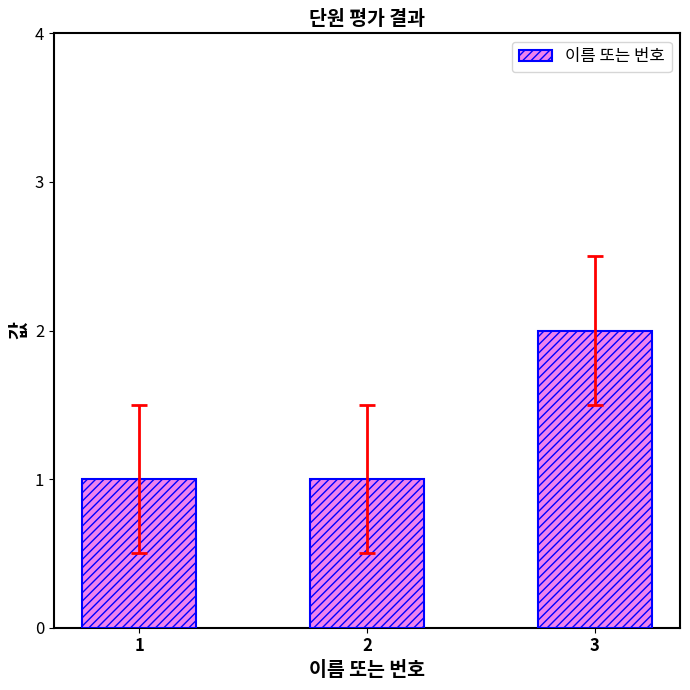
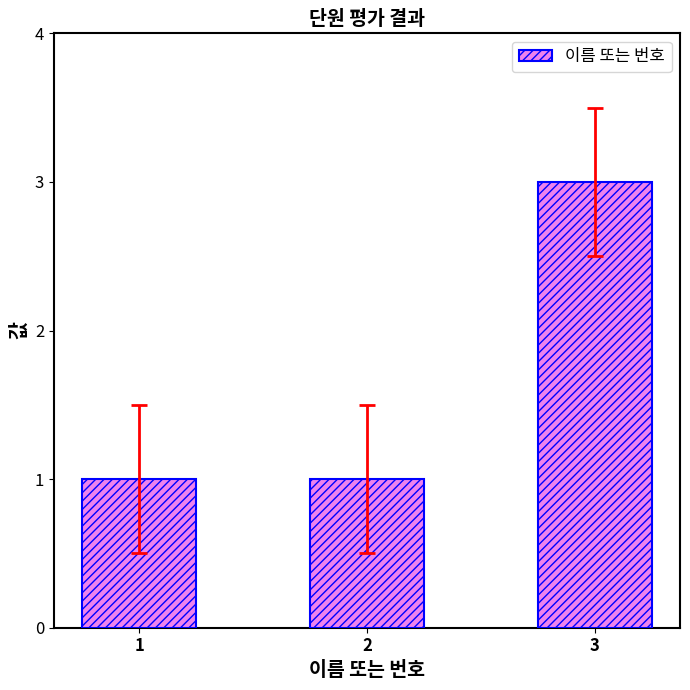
  {
    "이름 또는 번호": {
      "1": 1,
      "2": 1,
-     "3": 2
+     "3": 3
    }
  }
